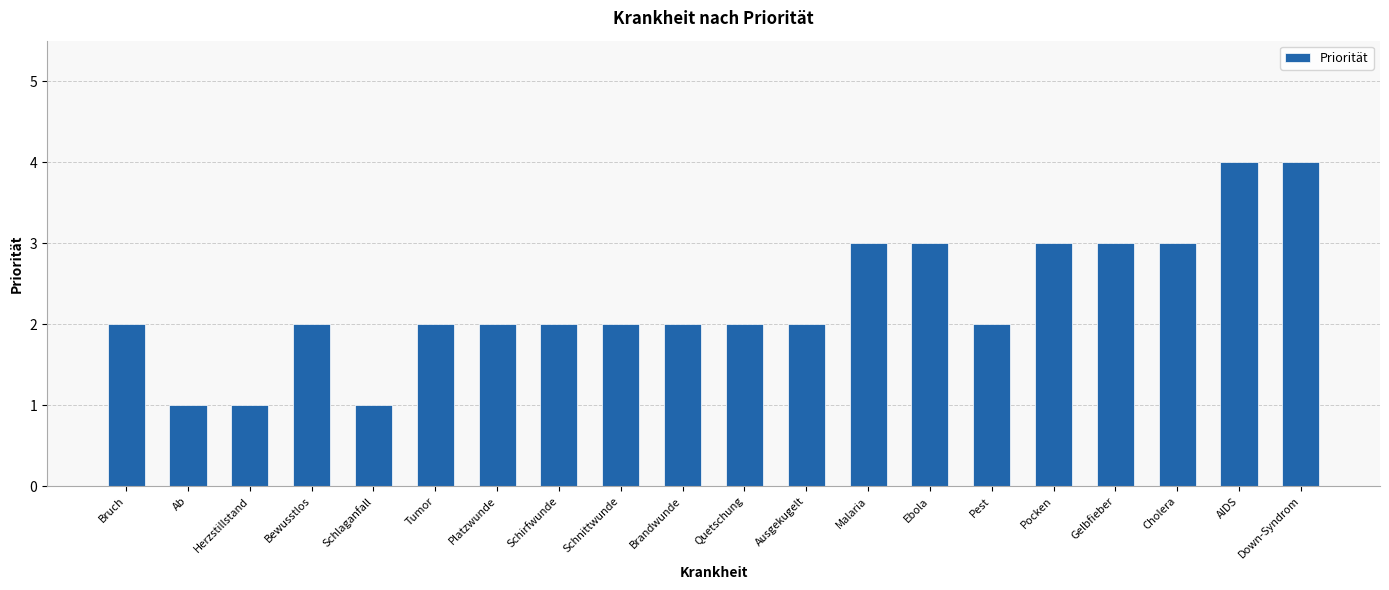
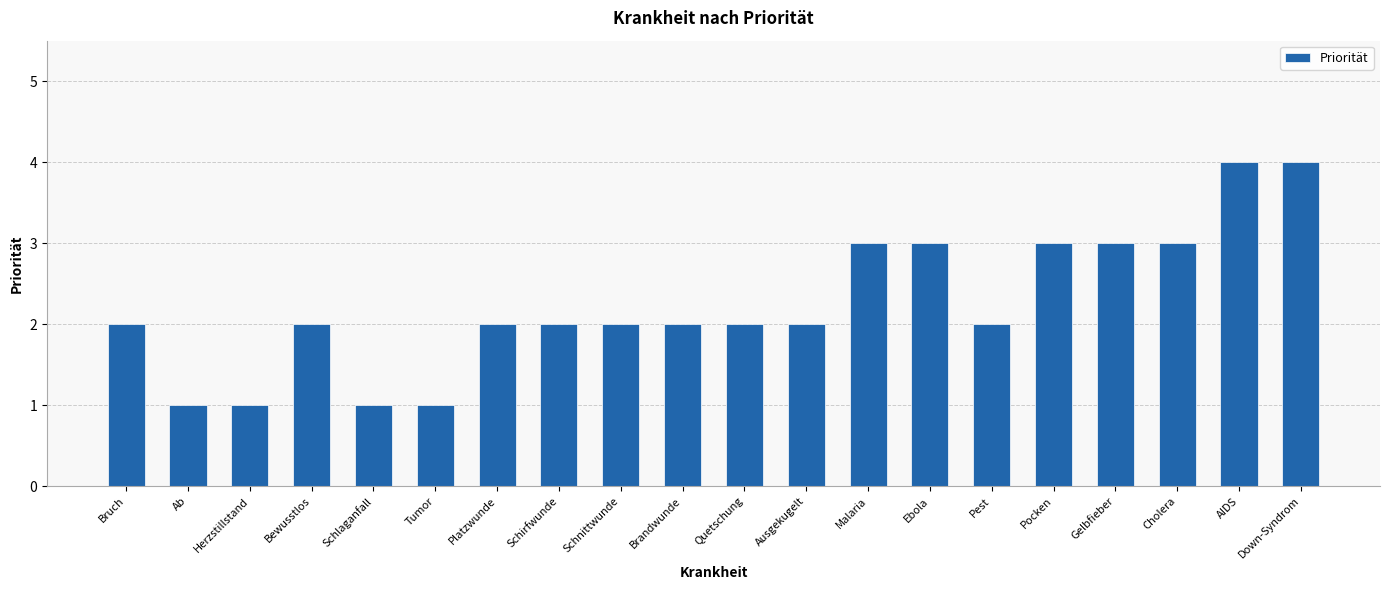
  {
    "Bruch": 2,
    "Ab": 1,
    "Herzstillstand": 1,
    "Bewusstlos": 2,
    "Schlaganfall": 1,
-   "Tumor": 2,
+   "Tumor": 1,
    "Platzwunde": 2,
    "Schirfwunde": 2,
    "Schnittwunde": 2,
    "Brandwunde": 2,
    "Quetschung": 2,
    "Ausgekugelt": 2,
    "Malaria": 3,
    "Ebola": 3,
    "Pest": 2,
    "Pocken": 3,
    "Gelbfieber": 3,
    "Cholera": 3,
    "AIDS": 4,
    "Down-Syndrom": 4
  }
